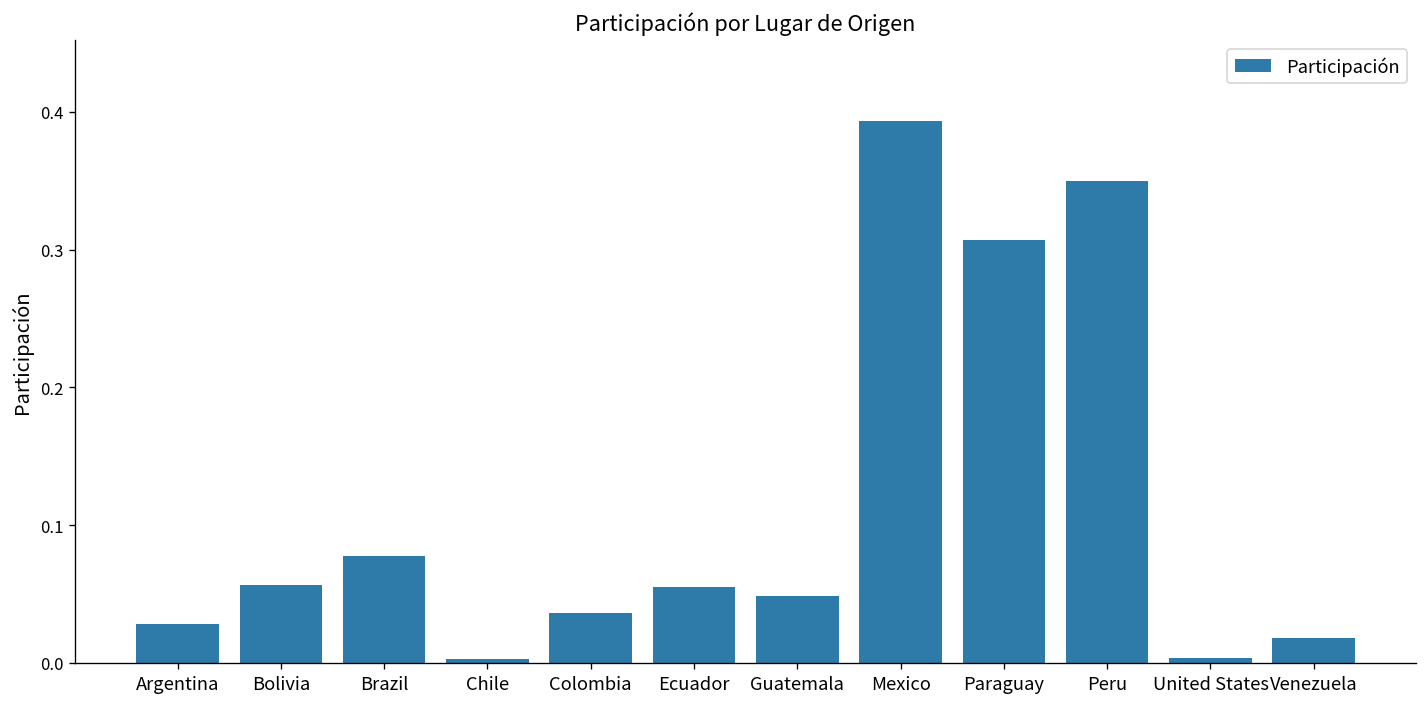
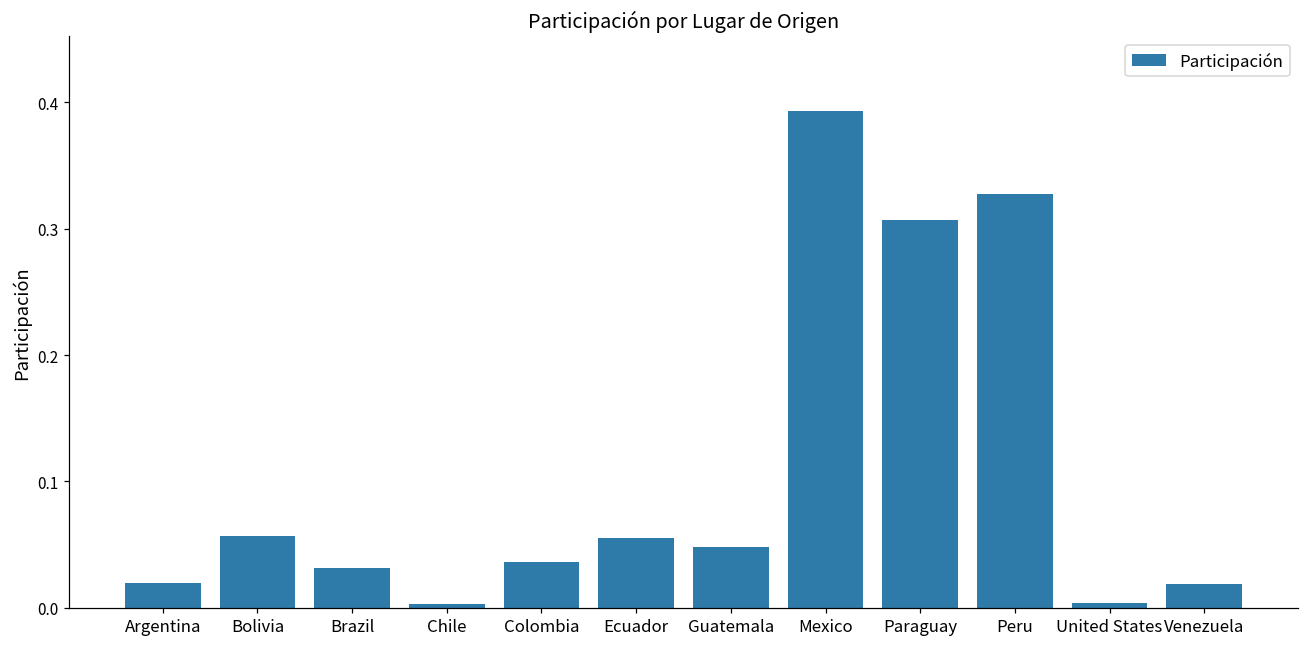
  {
-   "Argentina": 0.028,
+   "Argentina": 0.019,
    "Bolivia": 0.056,
-   "Brazil": 0.078,
+   "Brazil": 0.031,
    "Chile": 0.003,
    "Colombia": 0.036,
    "Ecuador": 0.055,
    "Guatemala": 0.048,
    "Mexico": 0.393,
    "Paraguay": 0.307,
-   "Peru": 0.350,
+   "Peru": 0.328,
    "United States": 0.004,
    "Venezuela": 0.018
  }
